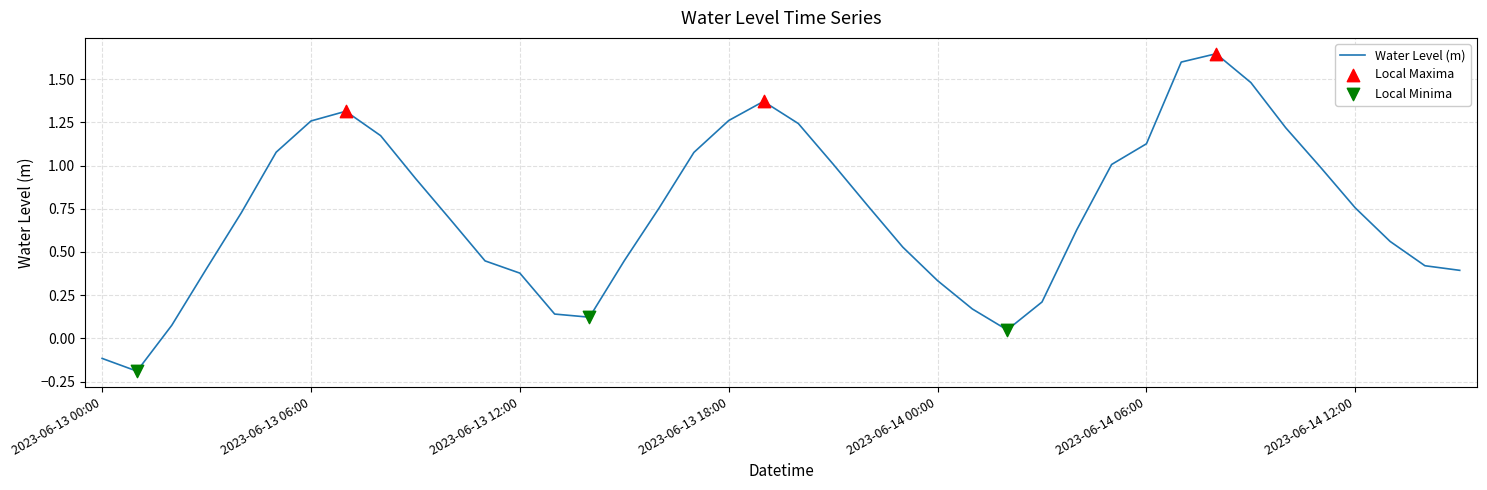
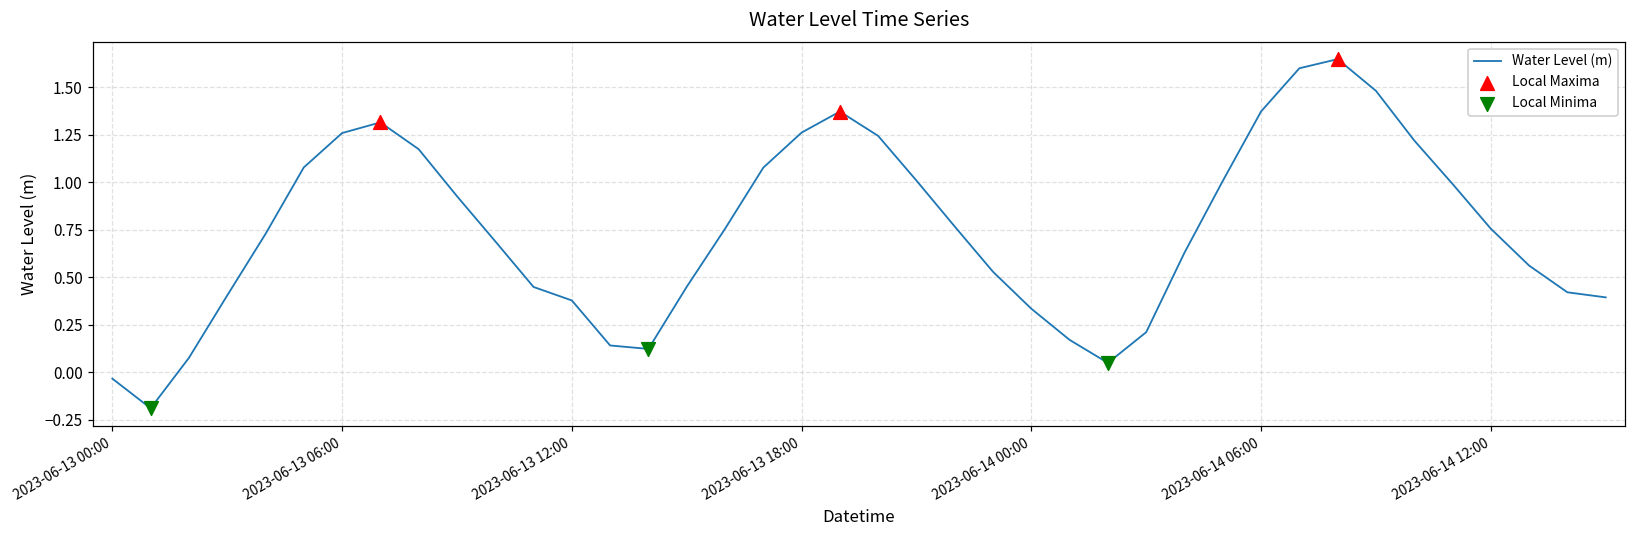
  {
    "Water Level (m)": {
-     "2023-06-13 00:00": -0.12,
+     "2023-06-13 00:00": -0.03,
      "2023-06-13 06:00": 1.26,
      "2023-06-13 12:00": 0.38,
      "2023-06-13 18:00": 1.26,
      "2023-06-14 00:00": 0.33,
-     "2023-06-14 06:00": 1.13,
+     "2023-06-14 06:00": 1.37,
      "2023-06-14 12:00": 0.75
    }
  }
